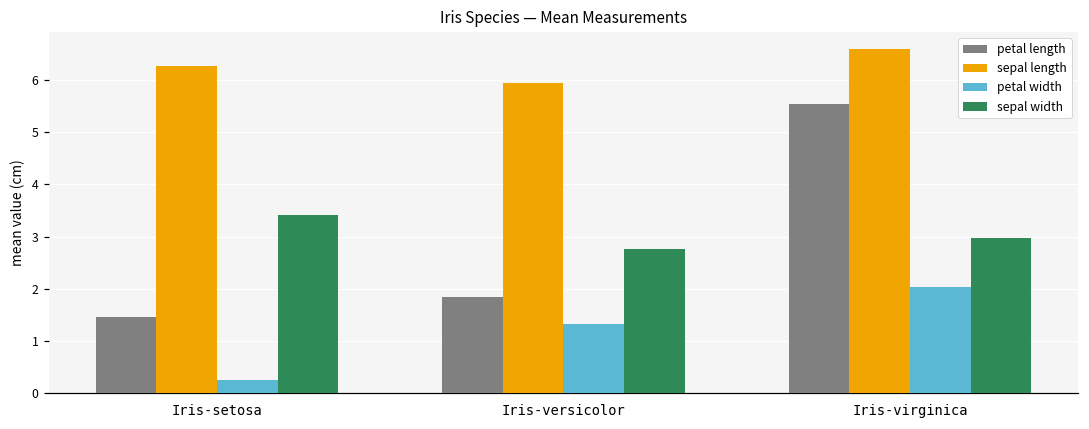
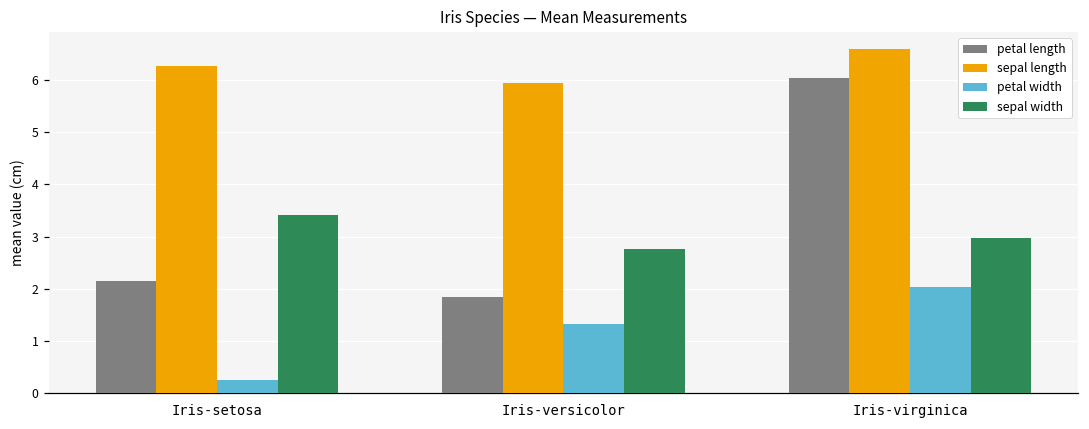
  {
    "petal length": {
-     "Iris-setosa": 1.5,
+     "Iris-setosa": 2.1,
      "Iris-versicolor": 1.8,
-     "Iris-virginica": 5.6
+     "Iris-virginica": 6.1
    },
    "sepal length": {
      "Iris-setosa": 6.3,
      "Iris-versicolor": 5.9,
      "Iris-virginica": 6.6
    },
    "petal width": {
      "Iris-setosa": 0.2,
      "Iris-versicolor": 1.3,
      "Iris-virginica": 2.0
    },
    "sepal width": {
      "Iris-setosa": 3.4,
      "Iris-versicolor": 2.8,
      "Iris-virginica": 3.0
    }
  }
